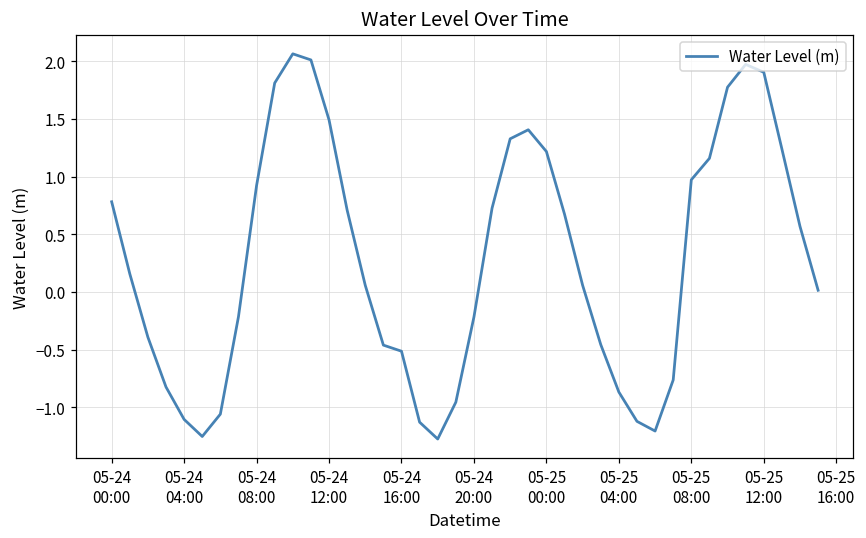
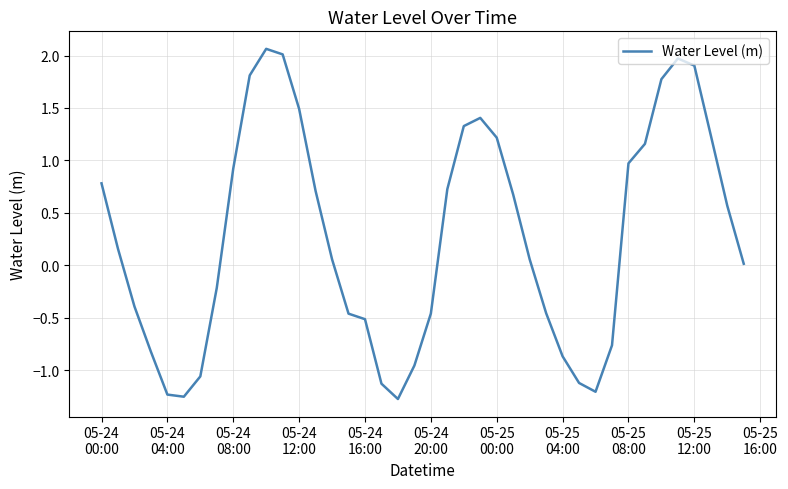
  {
    "05-24 00:00": 0.78,
-   "05-24 04:00": -1.11,
+   "05-24 04:00": -1.23,
    "05-24 08:00": 0.92,
    "05-24 12:00": 1.49,
    "05-24 16:00": -0.51,
-   "05-24 20:00": -0.22,
+   "05-24 20:00": -0.46,
    "05-25 00:00": 1.22,
    "05-25 04:00": -0.87,
    "05-25 08:00": 0.97,
    "05-25 12:00": 1.90
  }
